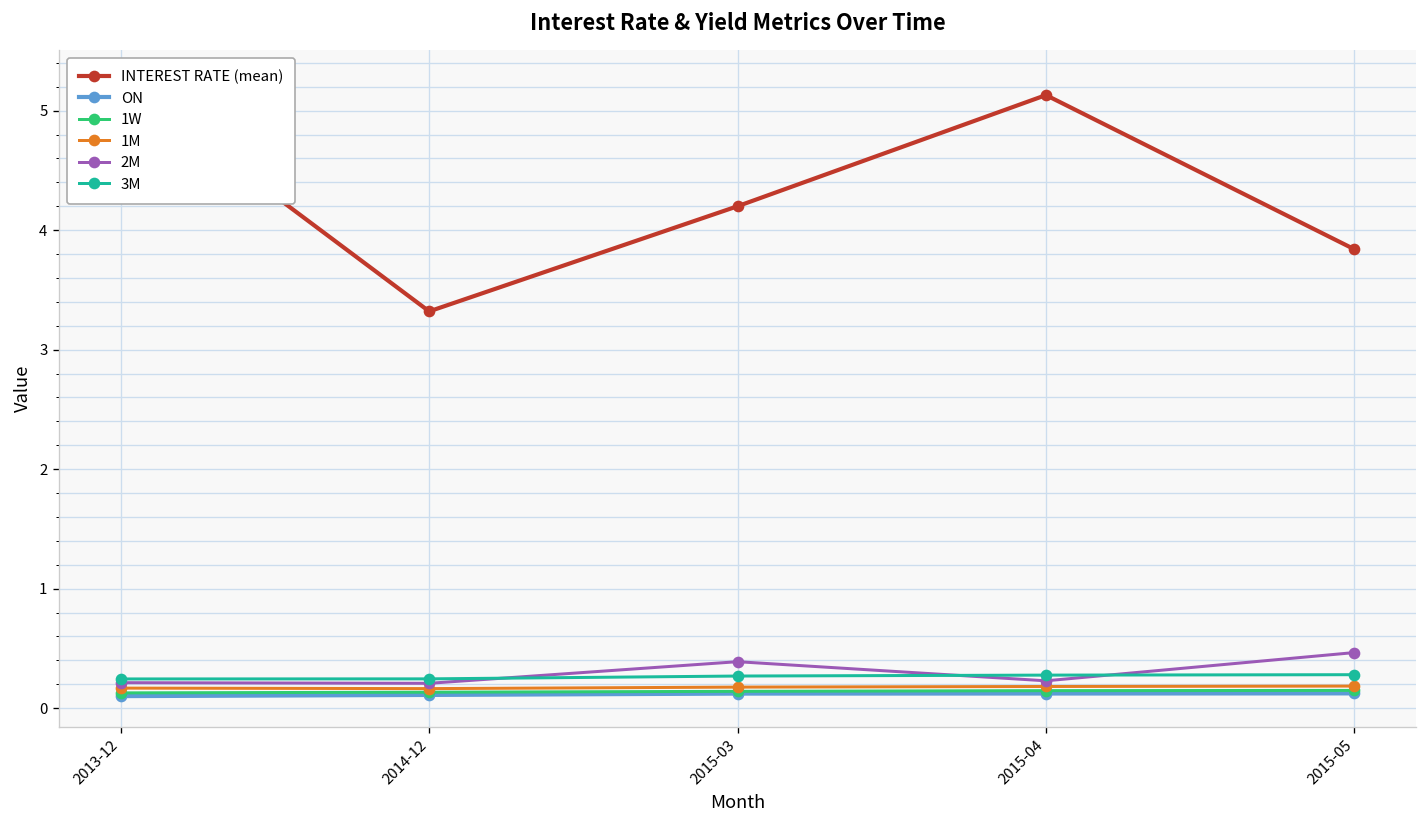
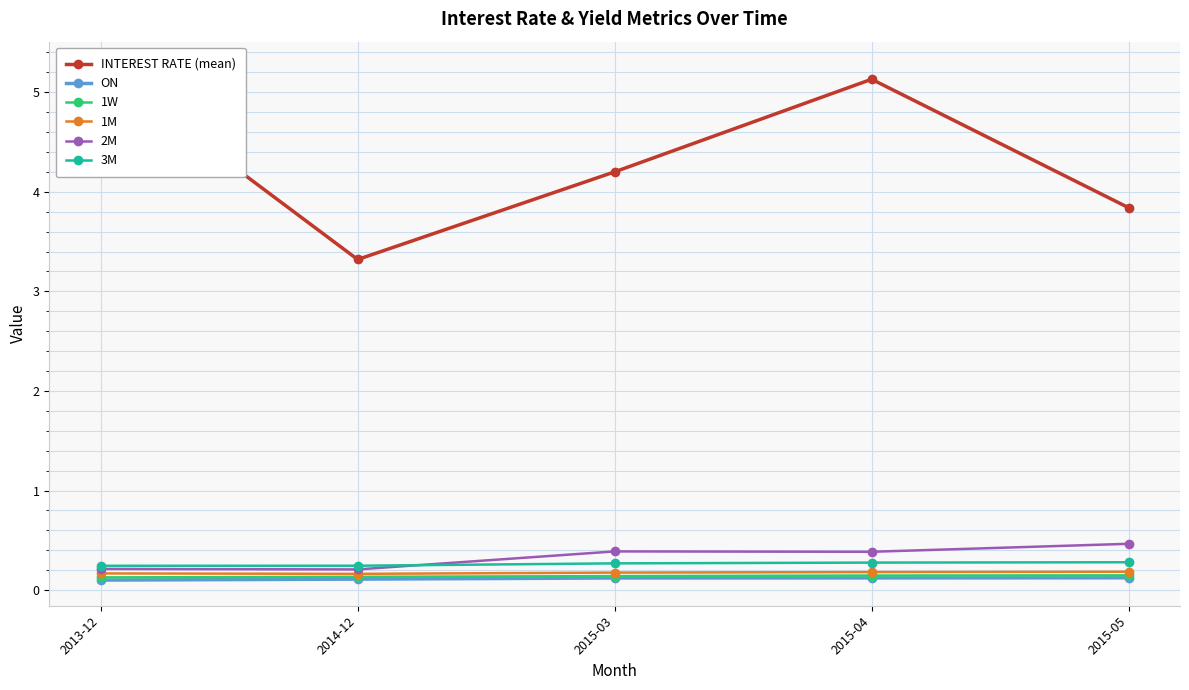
  {
    "INTEREST RATE (mean)": {
      "2014-12": 3.3,
      "2015-03": 4.2,
      "2015-04": 5.1,
      "2015-05": 3.8
    },
    "ON": {
      "2013-12": 0.1
    },
    "1M": {
      "2013-12": 0.2,
      "2014-12": 0.2,
      "2015-03": 0.2,
      "2015-04": 0.2,
      "2015-05": 0.2
    },
    "2M": {
      "2013-12": 0.2,
      "2014-12": 0.2,
      "2015-03": 0.4,
-     "2015-04": 0.2,
+     "2015-04": 0.4,
      "2015-05": 0.5
    }
  }
